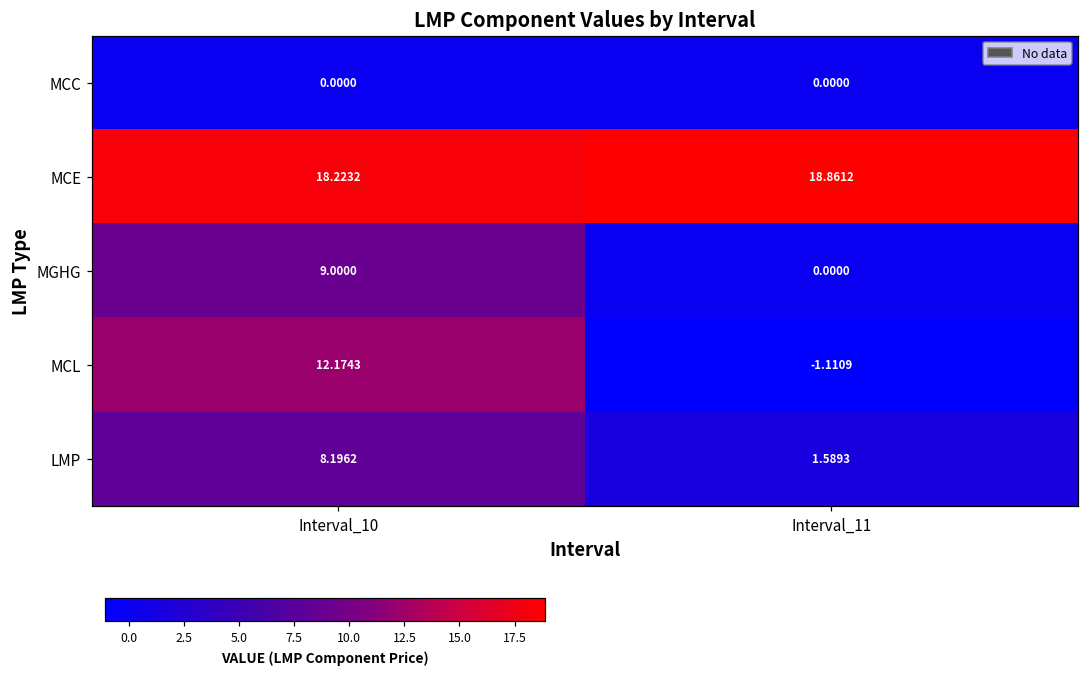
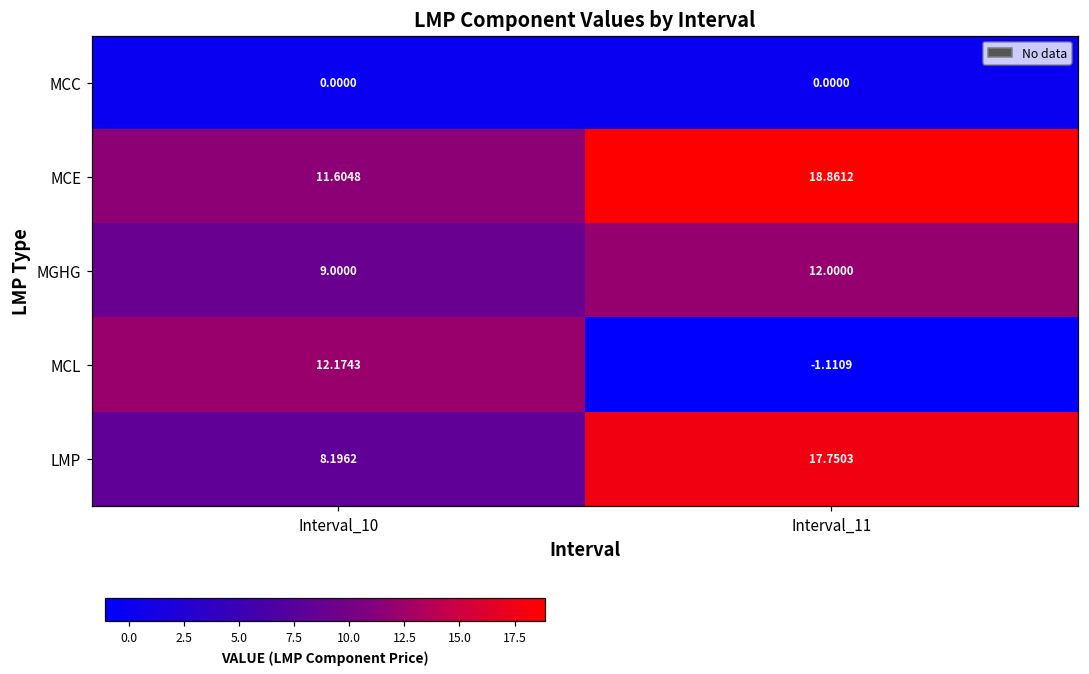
  {
    "MCC": {
      "Interval_10": 0.0000,
      "Interval_11": 0.0000
    },
    "MCE": {
-     "Interval_10": 18.2232,
+     "Interval_10": 11.6048,
      "Interval_11": 18.8612
    },
    "MGHG": {
      "Interval_10": 9.0000,
-     "Interval_11": 0.0000
+     "Interval_11": 12.0000
    },
    "MCL": {
      "Interval_10": 12.1743,
      "Interval_11": -1.1109
    },
    "LMP": {
      "Interval_10": 8.1962,
-     "Interval_11": 1.5893
+     "Interval_11": 17.7503
    }
  }
